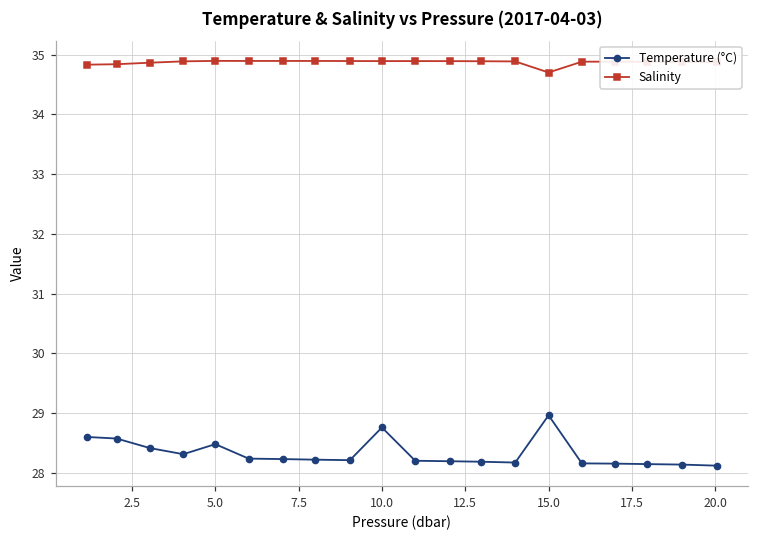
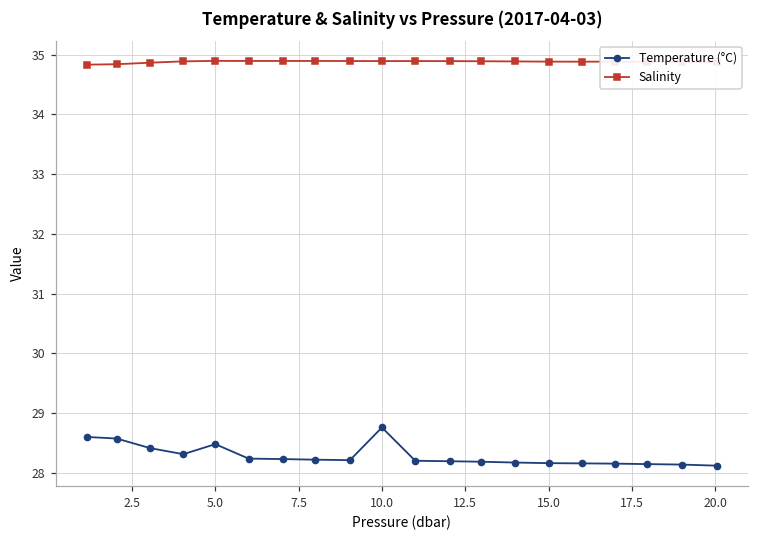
  {
    "Temperature (°C)": {
      "5.0": 28.5,
      "10.0": 28.8,
-     "15.0": 29.0
+     "15.0": 28.2
    },
    "Salinity": {
      "5.0": 34.9,
      "10.0": 34.9,
-     "15.0": 34.7
+     "15.0": 34.9
    }
  }
